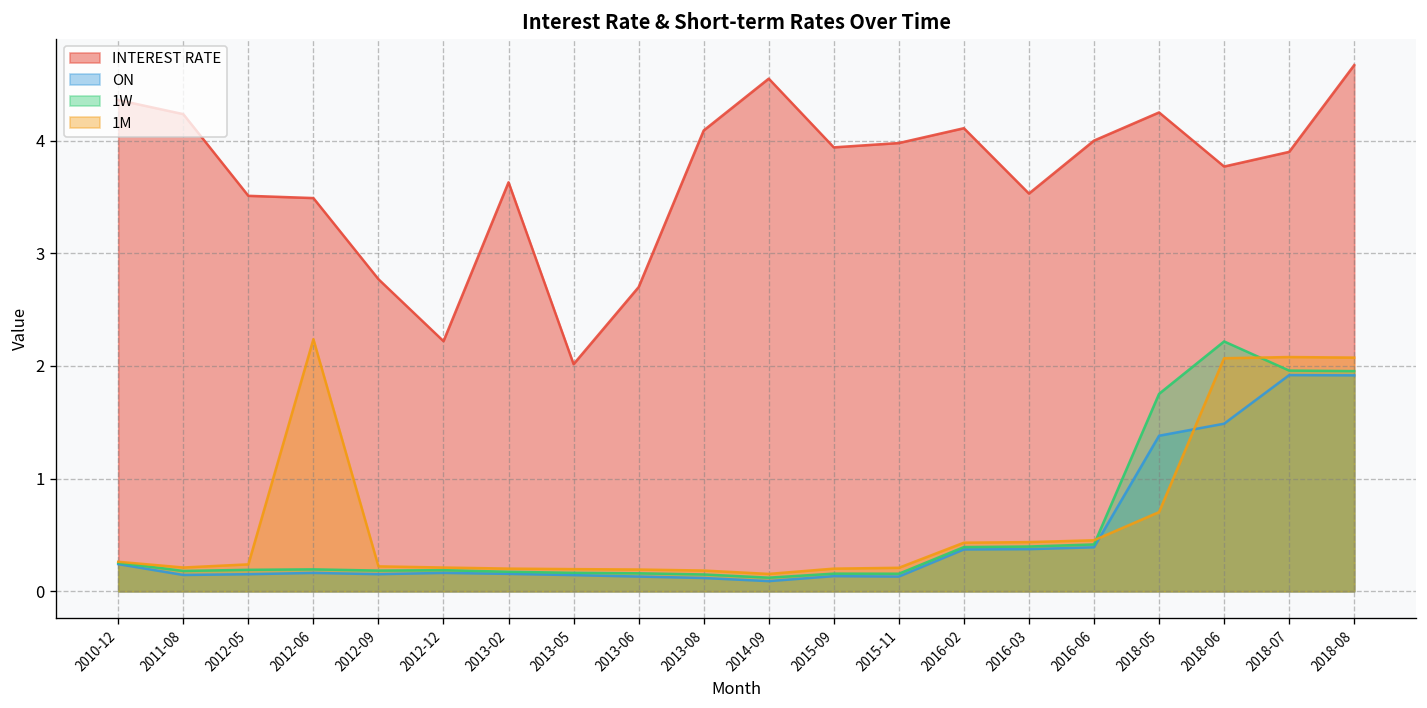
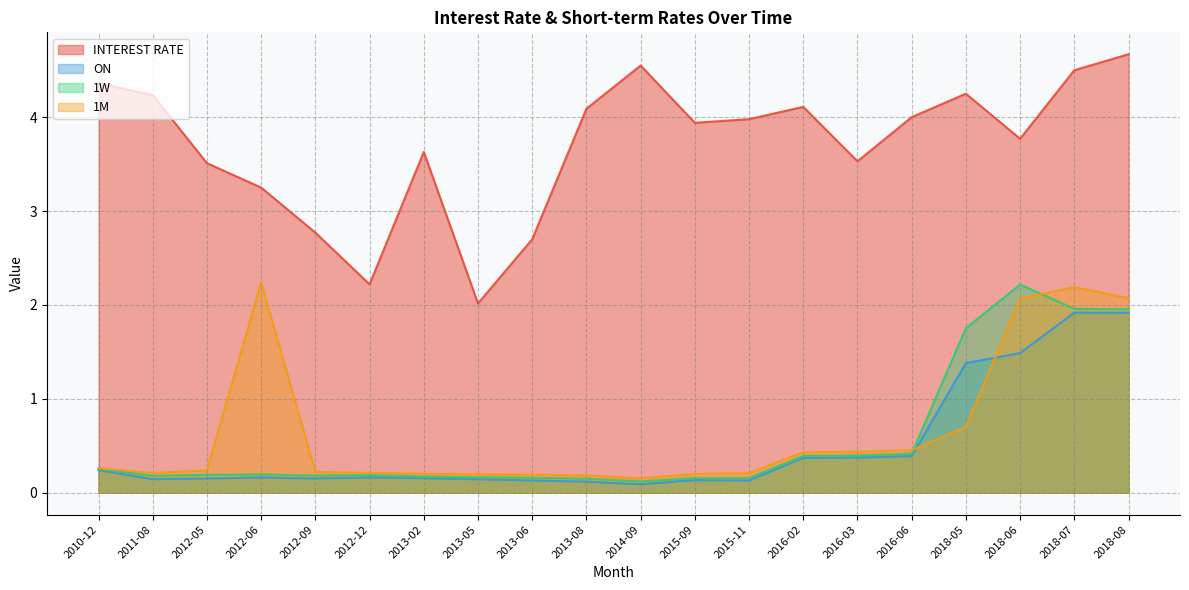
  {
    "INTEREST RATE": {
      "2012-05": 3.5,
-     "2012-06": 3.5,
+     "2012-06": 3.3,
      "2012-09": 2.8,
      "2012-12": 2.2,
      "2013-02": 3.6,
      "2013-05": 2.0,
      "2013-06": 2.7,
      "2013-08": 4.1,
      "2014-09": 4.6,
      "2015-09": 3.9,
      "2015-11": 4.0,
      "2016-02": 4.1,
      "2016-03": 3.5,
      "2016-06": 4.0,
      "2018-05": 4.3,
      "2018-06": 3.8,
-     "2018-07": 3.9,
+     "2018-07": 4.5,
      "2018-08": 4.7
    },
    "ON": {
      "2011-08": 0.1,
      "2012-05": 0.2,
      "2012-06": 0.2,
      "2012-09": 0.2,
      "2013-06": 0.1,
      "2013-08": 0.1,
      "2014-09": 0.1,
      "2018-05": 1.4,
      "2018-06": 1.5,
      "2018-07": 1.9,
      "2018-08": 1.9
    },
    "1W": {
      "2011-08": 0.2,
      "2012-05": 0.2,
      "2012-06": 0.2,
      "2012-09": 0.2,
      "2013-06": 0.2,
      "2013-08": 0.1,
      "2014-09": 0.1,
      "2018-05": 1.8,
      "2018-06": 2.2,
      "2018-07": 2.0,
      "2018-08": 2.0
    },
    "1M": {
      "2011-08": 0.2,
      "2012-05": 0.2,
      "2012-06": 2.2,
      "2012-09": 0.2,
      "2013-02": 0.2,
      "2013-05": 0.2,
      "2013-06": 0.2,
      "2013-08": 0.2,
      "2014-09": 0.2,
      "2015-09": 0.2,
      "2015-11": 0.2,
      "2016-02": 0.4,
      "2016-03": 0.4,
      "2016-06": 0.5,
      "2018-05": 0.7,
      "2018-06": 2.1,
-     "2018-07": 2.1,
+     "2018-07": 2.2,
      "2018-08": 2.1
    }
  }
